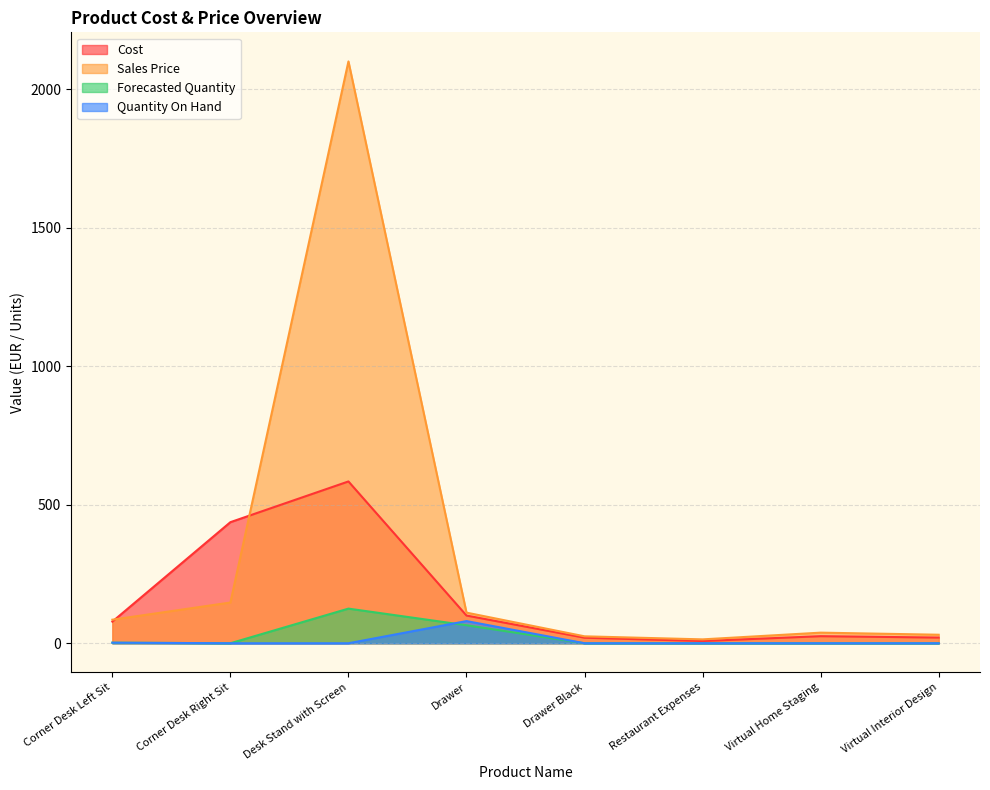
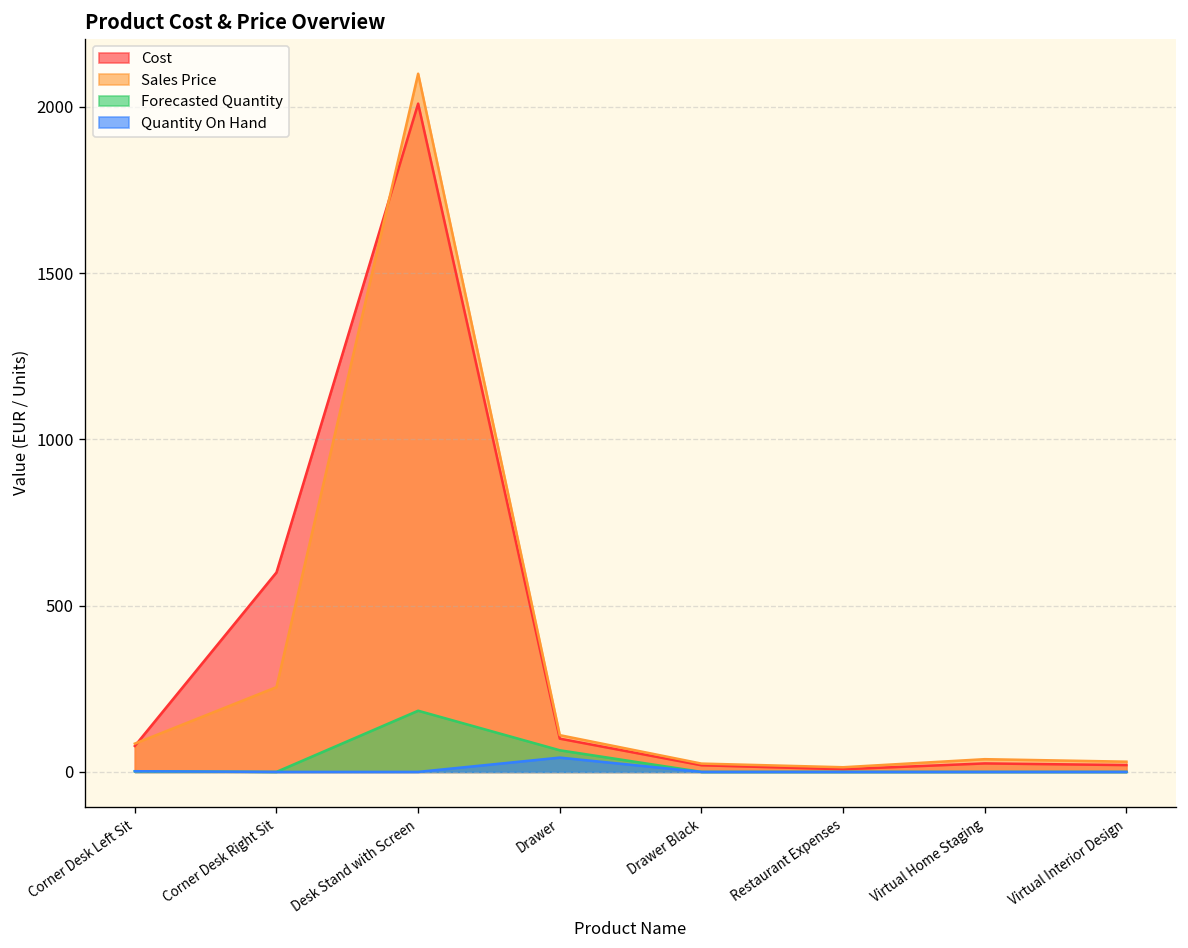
  {
    "Cost": {
-     "Corner Desk Right Sit": 440,
-     "Desk Stand with Screen": 580,
+     "Corner Desk Right Sit": 600,
+     "Desk Stand with Screen": 2010,
      "Drawer": 100,
      "Virtual Home Staging": 30,
      "Virtual Interior Design": 20
    },
    "Sales Price": {
-     "Corner Desk Right Sit": 150,
+     "Corner Desk Right Sit": 260,
      "Desk Stand with Screen": 2100,
      "Drawer": 110,
      "Virtual Home Staging": 40,
      "Virtual Interior Design": 30
    },
    "Forecasted Quantity": {
-     "Desk Stand with Screen": 130,
+     "Desk Stand with Screen": 180,
      "Drawer": 70
    },
    "Quantity On Hand": {
      "Desk Stand with Screen": 0,
-     "Drawer": 80
+     "Drawer": 40
    }
  }
